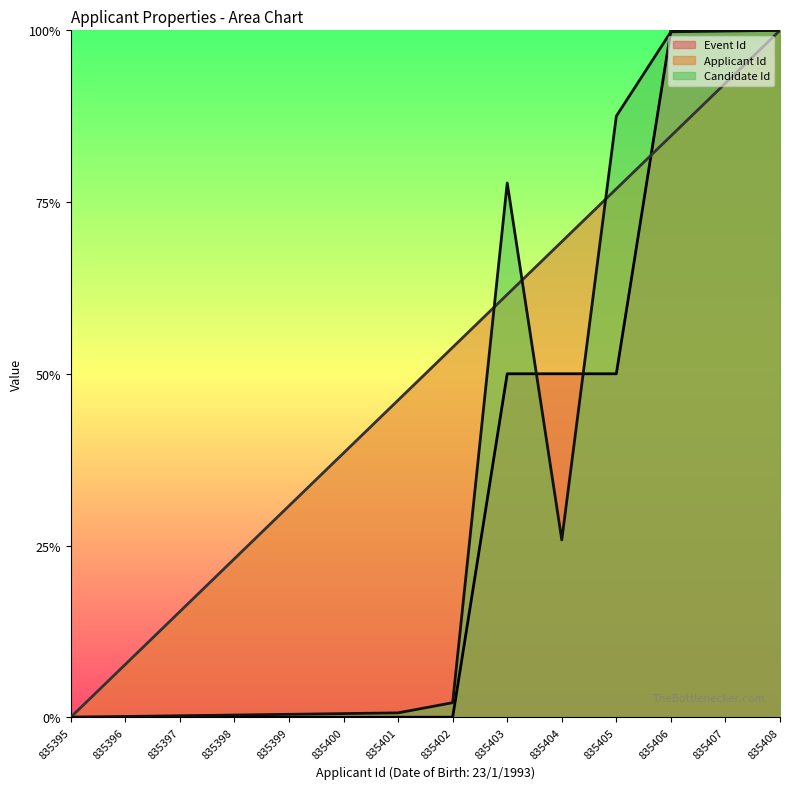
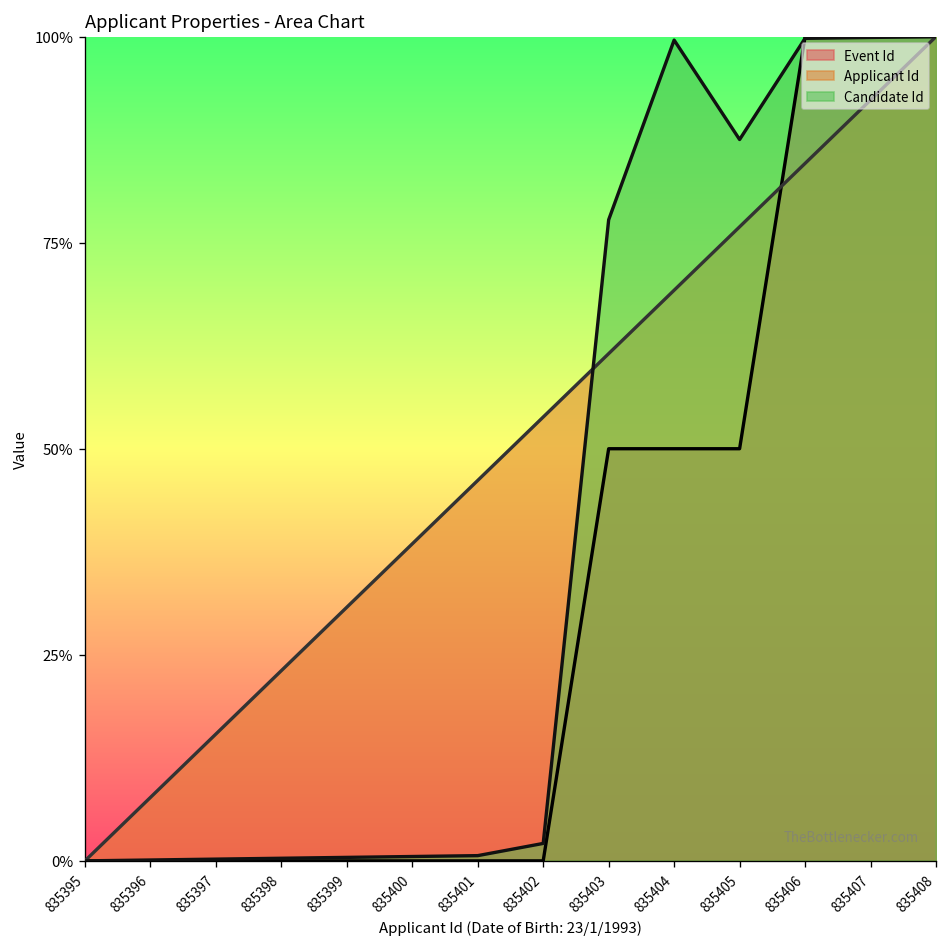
  {
    "Candidate Id": {
      "835399": "0%",
      "835400": "1%",
      "835401": "1%",
      "835402": "2%",
      "835403": "78%",
-     "835404": "26%",
+     "835404": "100%",
      "835405": "88%"
    }
  }
